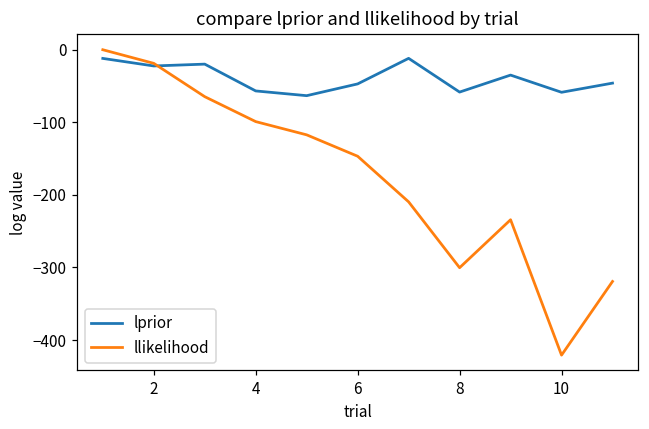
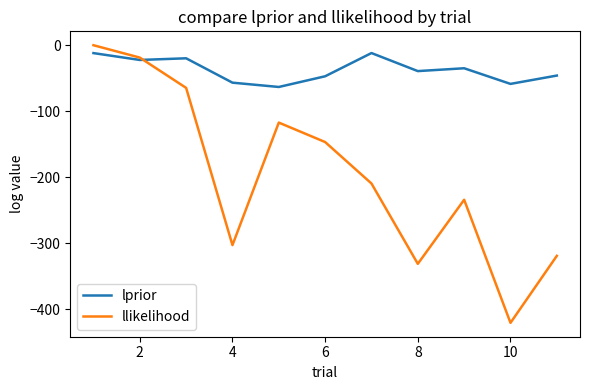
  {
    "lprior": {
      "4": -60,
      "6": -50,
-     "8": -60,
+     "8": -40,
      "10": -60
    },
    "llikelihood": {
-     "4": -100,
+     "4": -300,
      "6": -150,
-     "8": -300,
+     "8": -330,
      "10": -420
    }
  }
